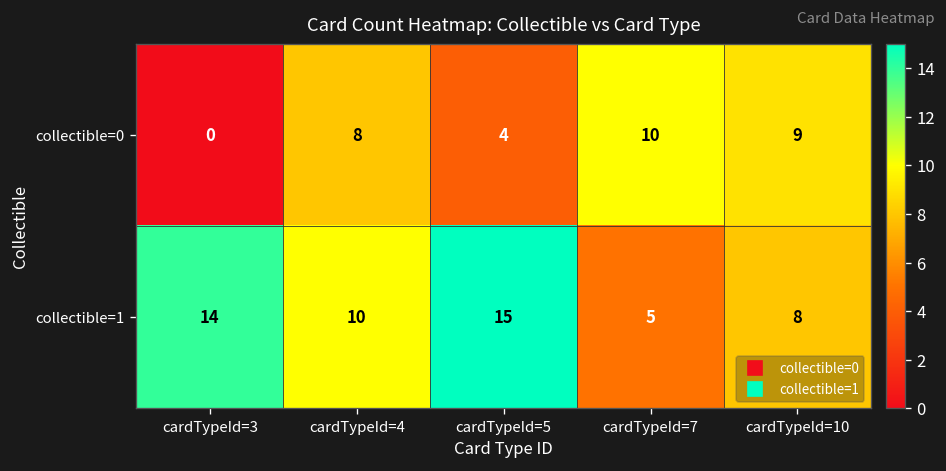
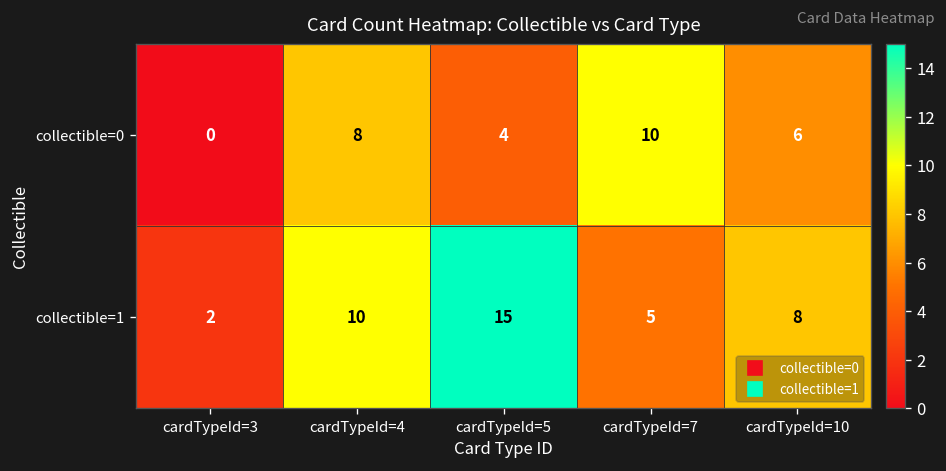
  {
    "collectible=0": {
      "cardTypeId=3": 0,
      "cardTypeId=4": 8,
      "cardTypeId=5": 4,
      "cardTypeId=7": 10,
-     "cardTypeId=10": 9
+     "cardTypeId=10": 6
    },
    "collectible=1": {
-     "cardTypeId=3": 14,
+     "cardTypeId=3": 2,
      "cardTypeId=4": 10,
      "cardTypeId=5": 15,
      "cardTypeId=7": 5,
      "cardTypeId=10": 8
    }
  }
